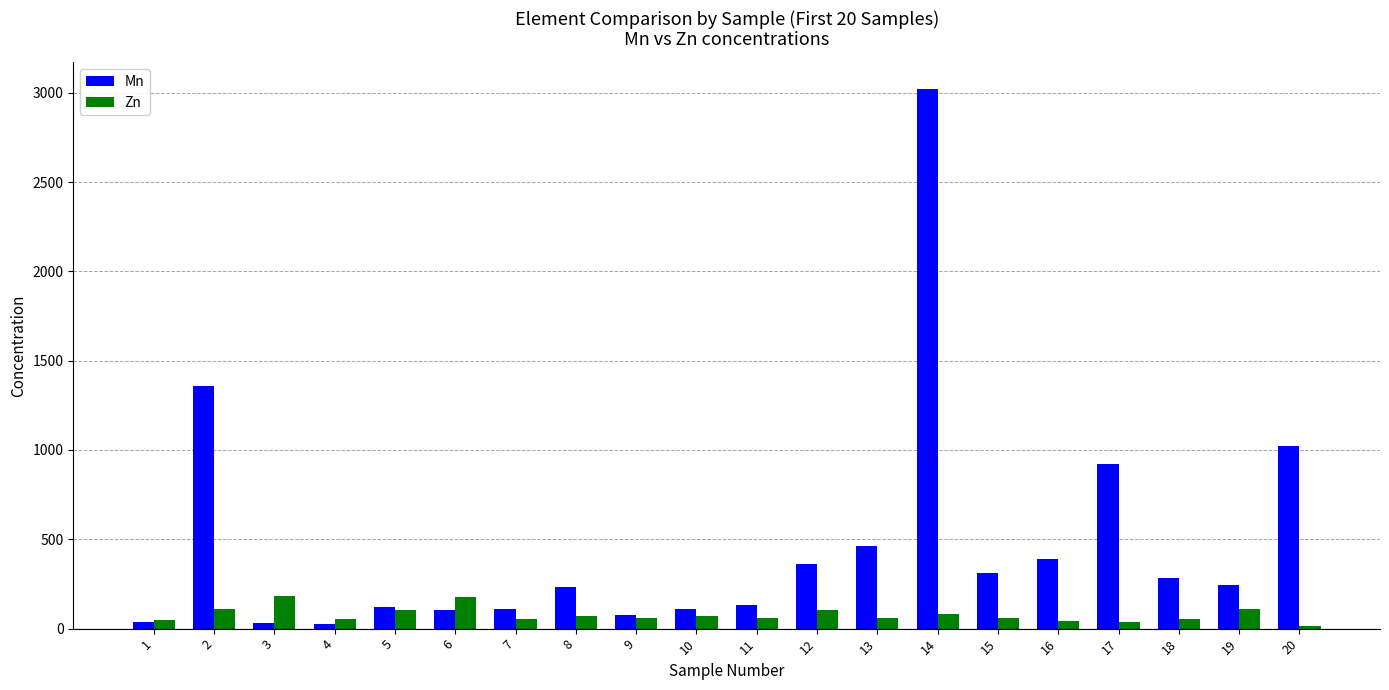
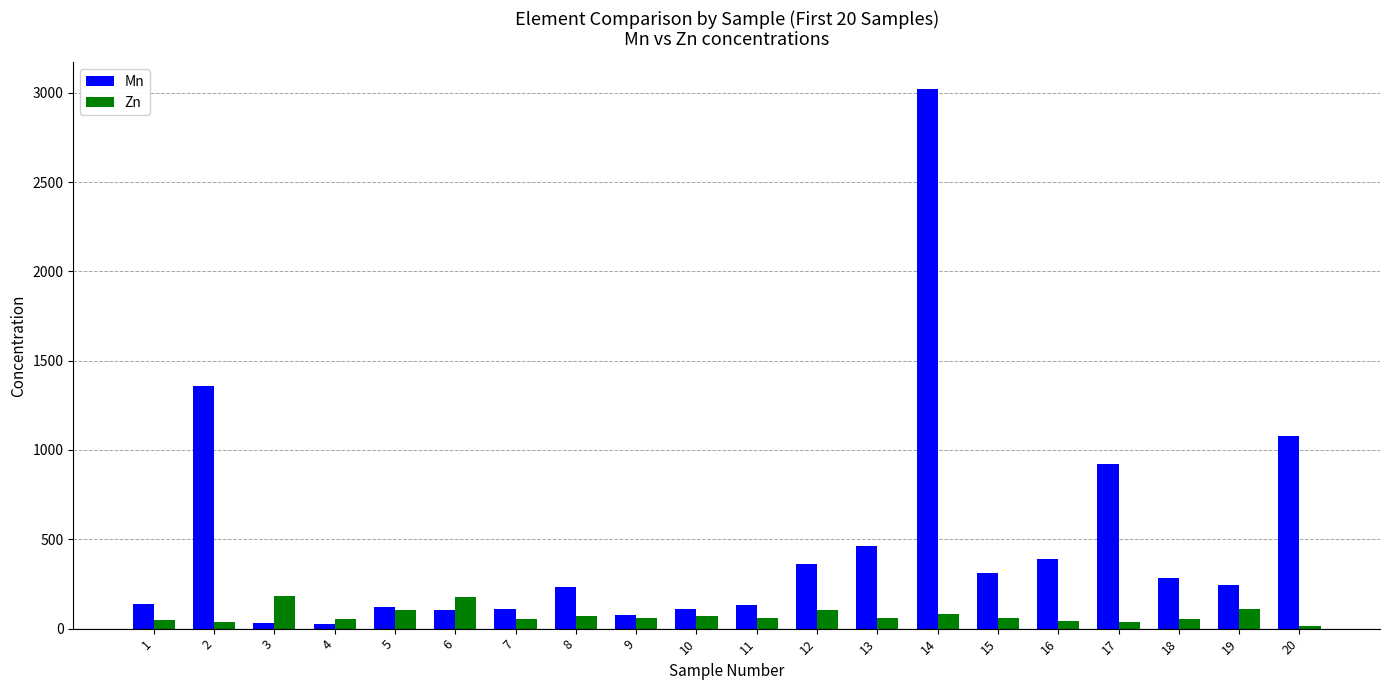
  {
    "Mn": {
-     "1": 40,
+     "1": 140,
      "2": 1360,
      "3": 30,
      "4": 30,
      "5": 120,
      "6": 110,
      "7": 110,
      "8": 230,
      "9": 80,
      "10": 110,
      "11": 130,
      "12": 360,
      "13": 460,
      "14": 3020,
      "15": 310,
      "16": 390,
      "17": 920,
      "18": 290,
      "19": 240,
-     "20": 1020
+     "20": 1080
    },
    "Zn": {
      "1": 50,
-     "2": 110,
+     "2": 40,
      "3": 180,
      "4": 50,
      "5": 110,
      "6": 180,
      "7": 60,
      "8": 70,
      "9": 60,
      "10": 70,
      "11": 60,
      "12": 100,
      "13": 60,
      "14": 80,
      "15": 60,
      "16": 40,
      "17": 40,
      "18": 50,
      "19": 110
    }
  }
